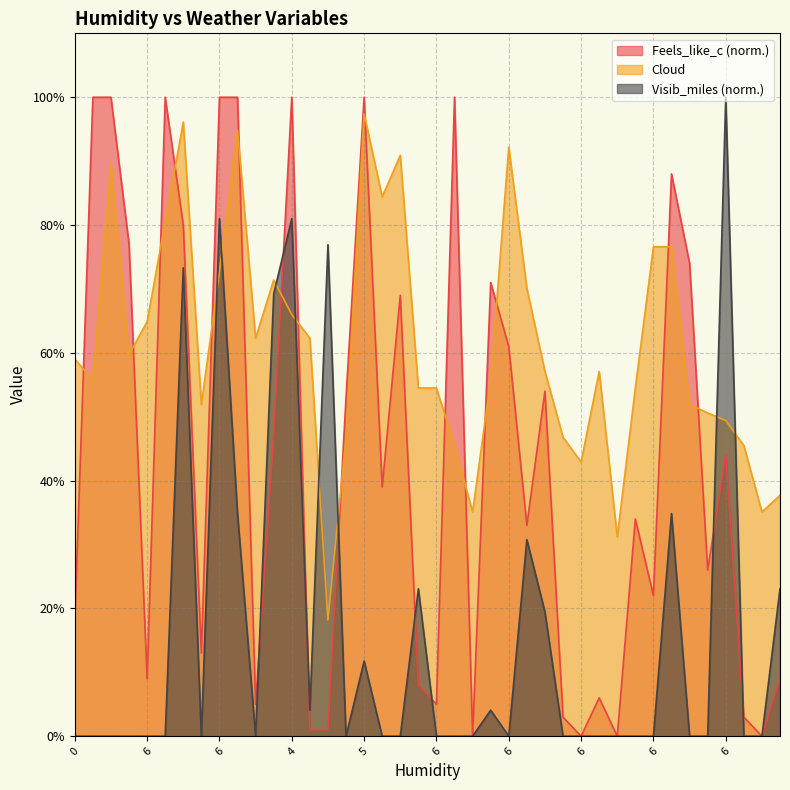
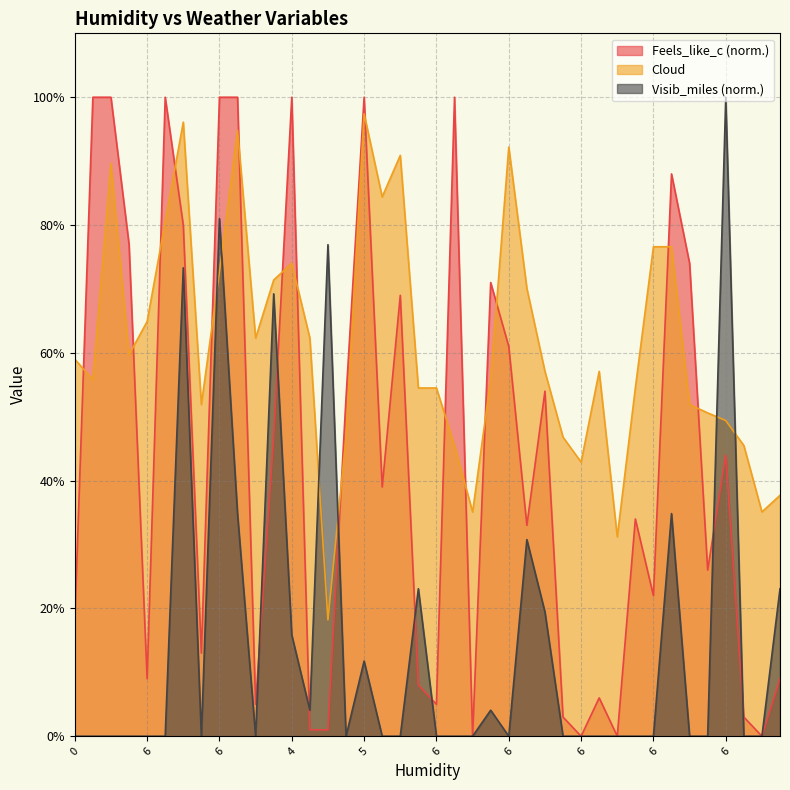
  {
    "Feels_like_c (norm.)": {
      "0": "18%",
      "4": "100%"
    },
    "Cloud": {
      "0": "59%",
-     "4": "66%"
+     "4": "74%"
    },
    "Visib_miles (norm.)": {
      "0": "0%",
-     "4": "81%"
+     "4": "16%"
    }
  }
